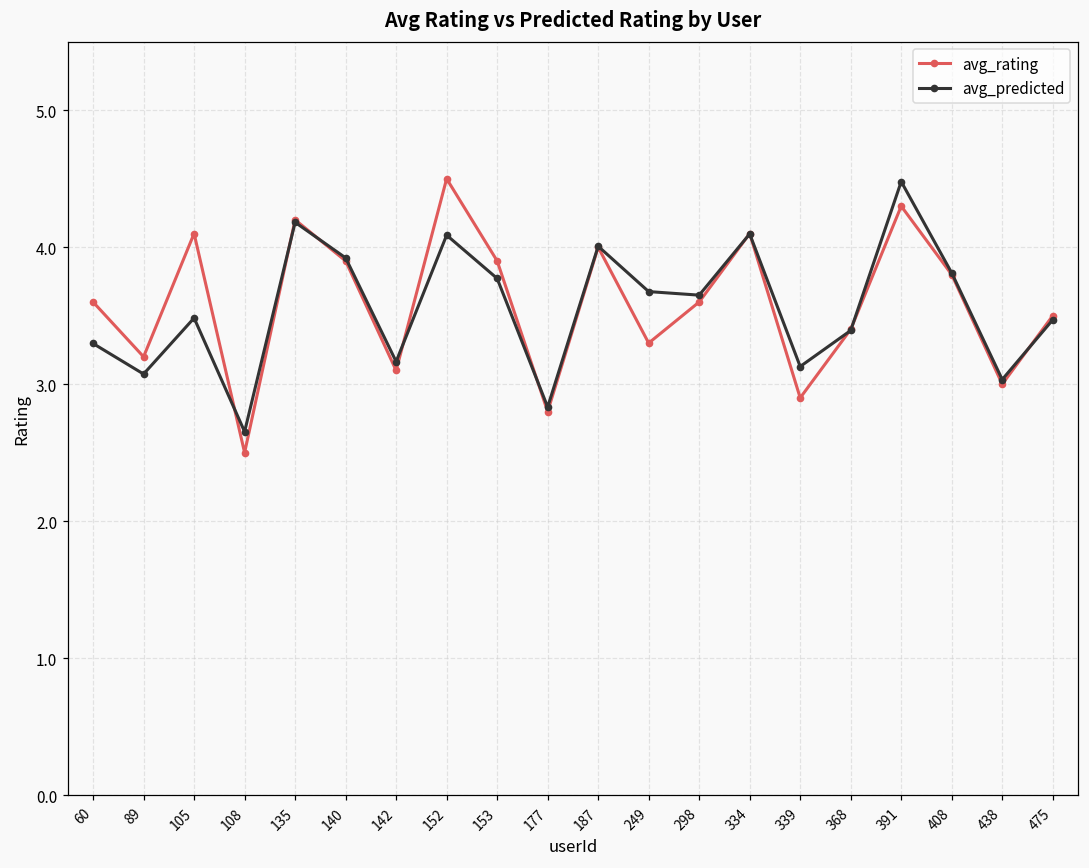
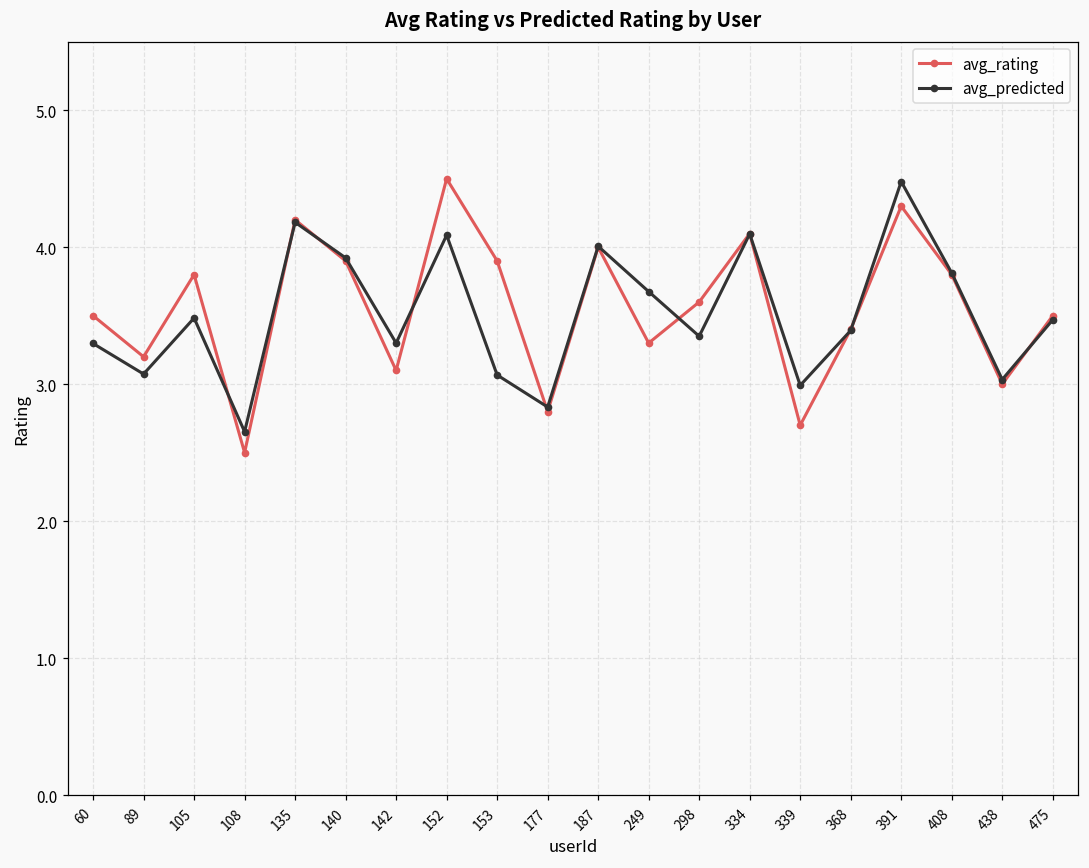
  {
    "avg_rating": {
-     "60": 3.6,
+     "60": 3.5,
      "89": 3.2,
-     "105": 4.1,
+     "105": 3.8,
      "108": 2.5,
      "140": 3.9,
      "142": 3.1,
      "152": 4.5,
      "153": 3.9,
      "177": 2.8,
      "249": 3.3,
      "298": 3.6,
-     "339": 2.9,
+     "339": 2.7,
      "391": 4.3,
      "438": 3.0,
      "475": 3.5
    },
    "avg_predicted": {
      "60": 3.30,
      "89": 3.07,
      "105": 3.48,
      "108": 2.65,
      "140": 3.92,
-     "142": 3.17,
+     "142": 3.30,
      "152": 4.09,
-     "153": 3.77,
+     "153": 3.07,
      "177": 2.83,
      "249": 3.68,
-     "298": 3.65,
-     "339": 3.13,
+     "298": 3.35,
+     "339": 2.99,
      "391": 4.48,
      "438": 3.03,
      "475": 3.47
    }
  }
